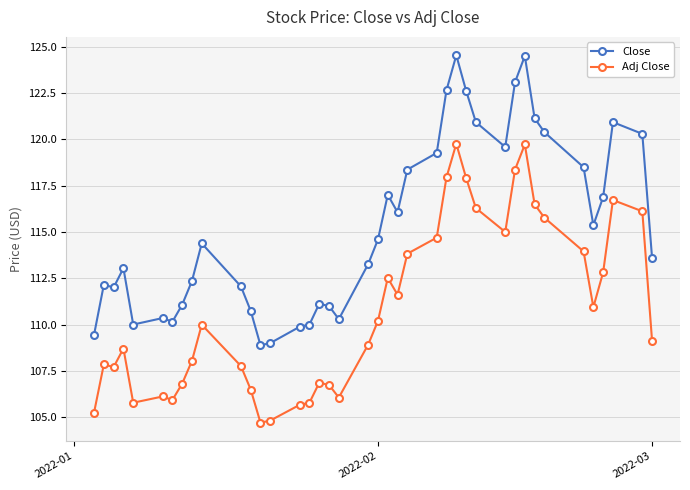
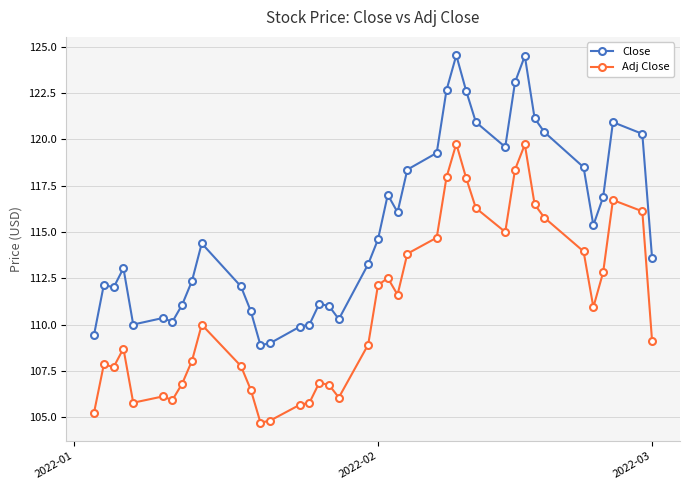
  {
    "Close": {
      "2022-02": 114.6,
      "2022-03": 113.6
    },
    "Adj Close": {
-     "2022-02": 110.2,
+     "2022-02": 112.1,
      "2022-03": 109.1
    }
  }
